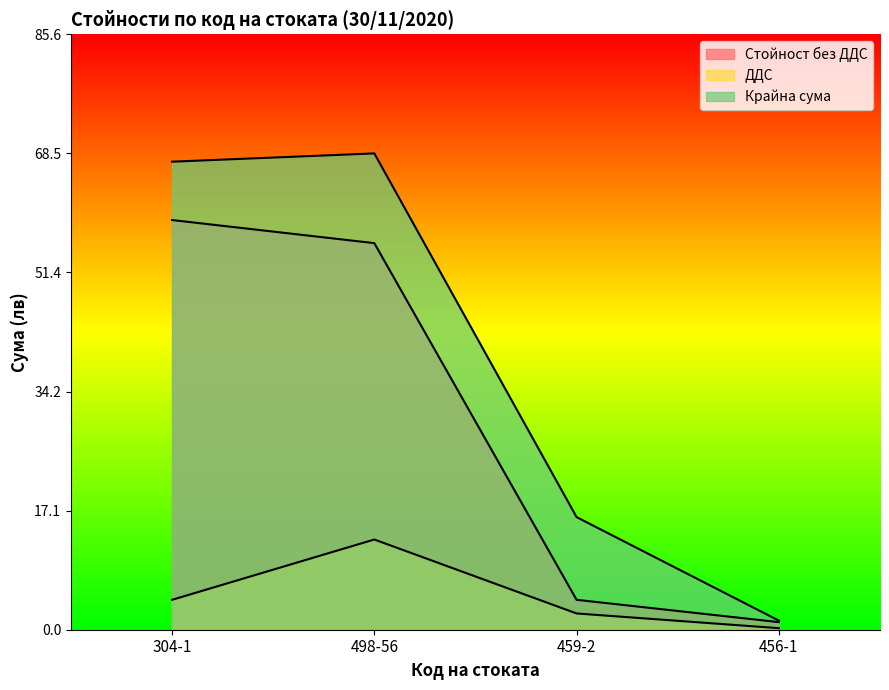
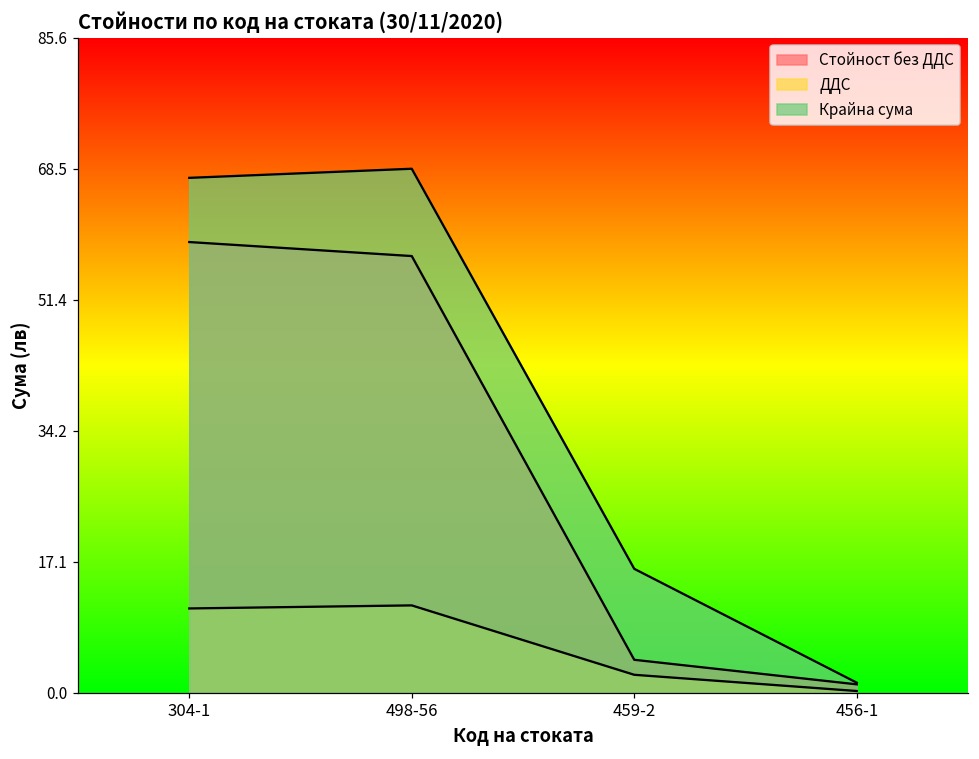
  {
    "Стойност без ДДС": {
      "304-1": 59,
-     "498-56": 56,
+     "498-56": 57,
      "459-2": 4
    },
    "ДДС": {
-     "304-1": 4,
-     "498-56": 13,
+     "304-1": 11,
+     "498-56": 11,
      "459-2": 2,
      "456-1": 0
    },
    "Крайна сума": {
      "304-1": 67,
      "498-56": 68,
      "459-2": 16
    }
  }
